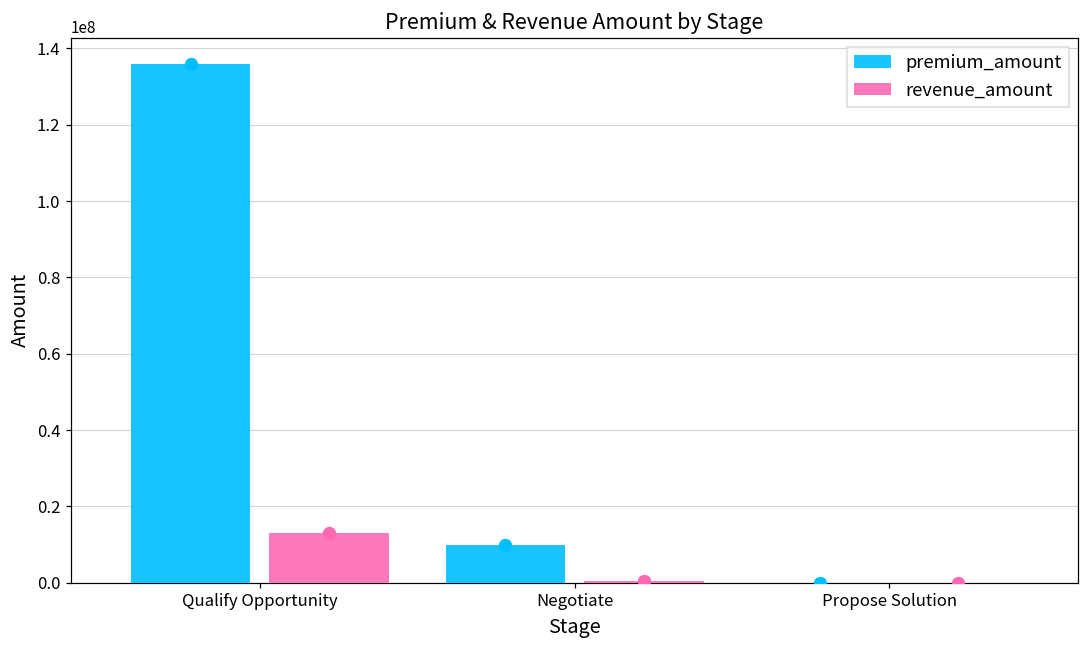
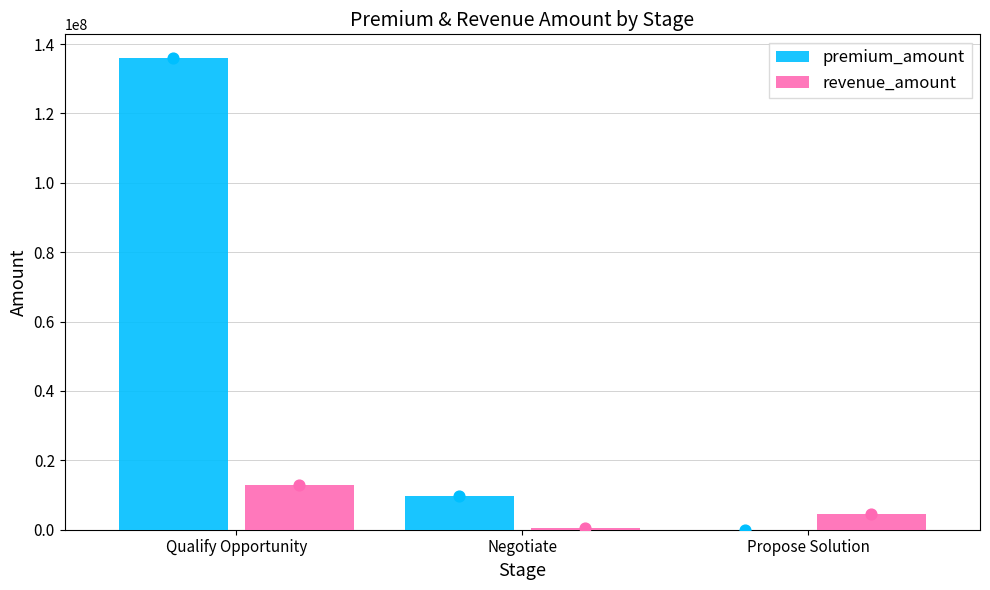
  {
    "revenue_amount": {
      "Qualify Opportunity": 13000000,
-     "Propose Solution": 0
+     "Propose Solution": 5000000
    }
  }
